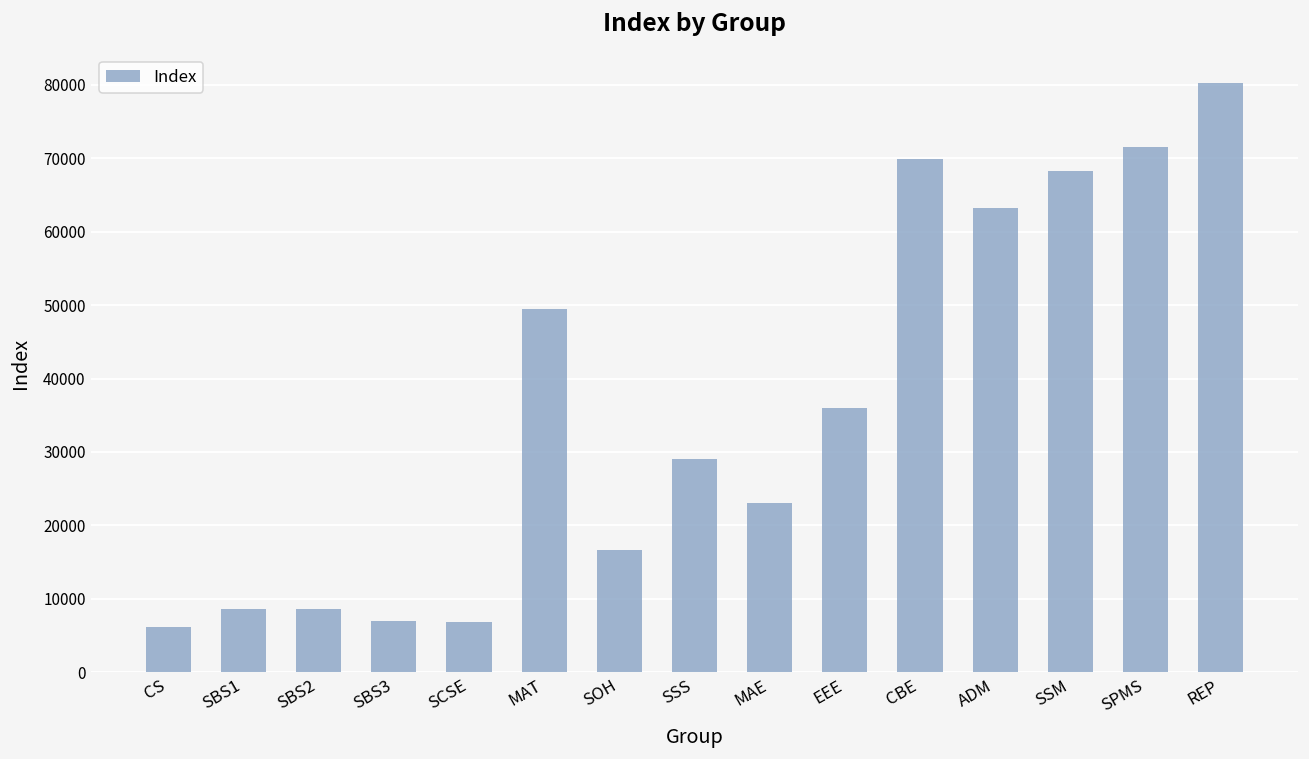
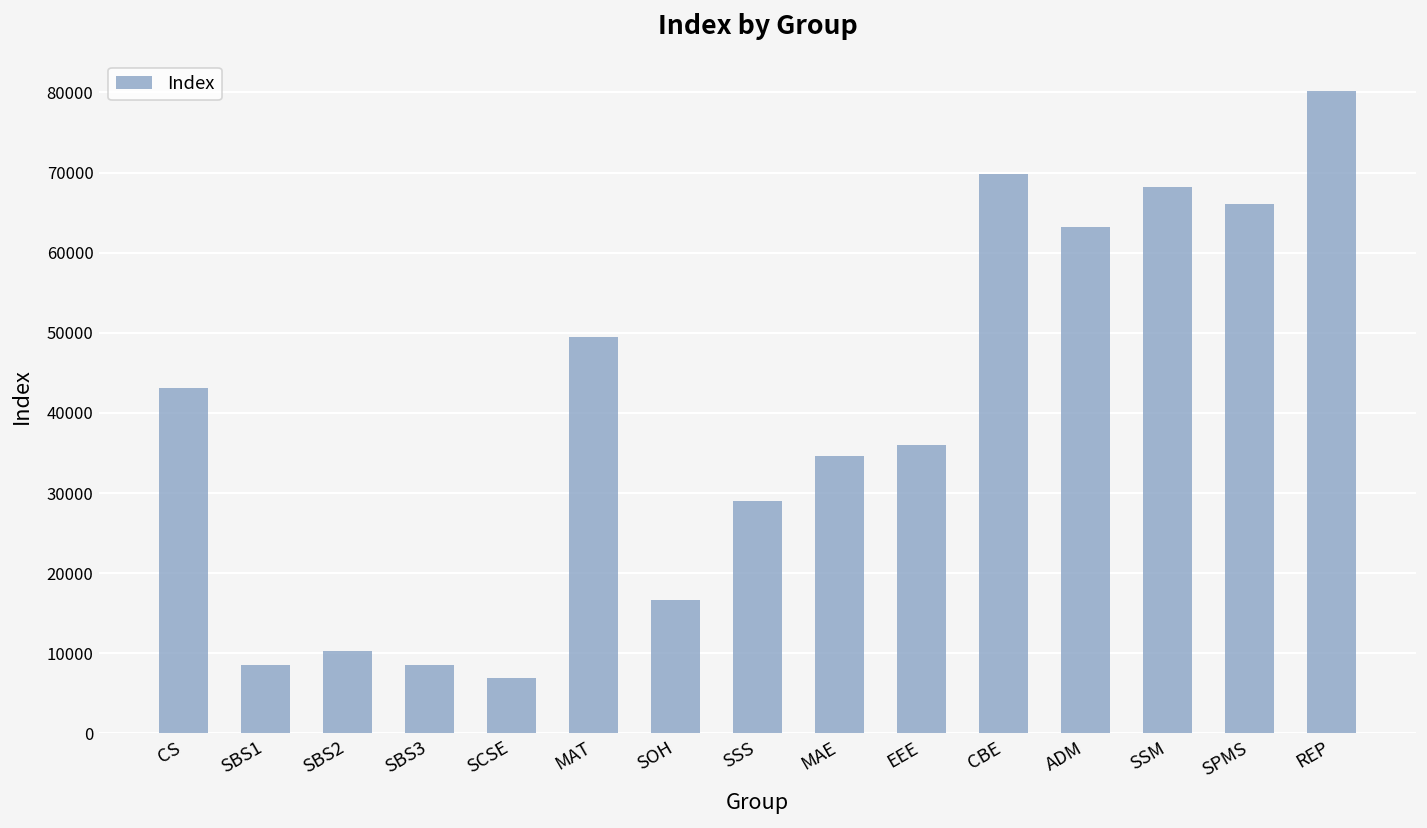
  {
-   "CS": 6000,
+   "CS": 43000,
    "SBS1": 9000,
-   "SBS2": 9000,
-   "SBS3": 7000,
+   "SBS2": 10000,
+   "SBS3": 9000,
    "SCSE": 7000,
    "MAT": 49000,
    "SOH": 17000,
    "SSS": 29000,
-   "MAE": 23000,
+   "MAE": 35000,
    "EEE": 36000,
    "CBE": 70000,
    "ADM": 63000,
    "SSM": 68000,
-   "SPMS": 72000,
+   "SPMS": 66000,
    "REP": 80000
  }
